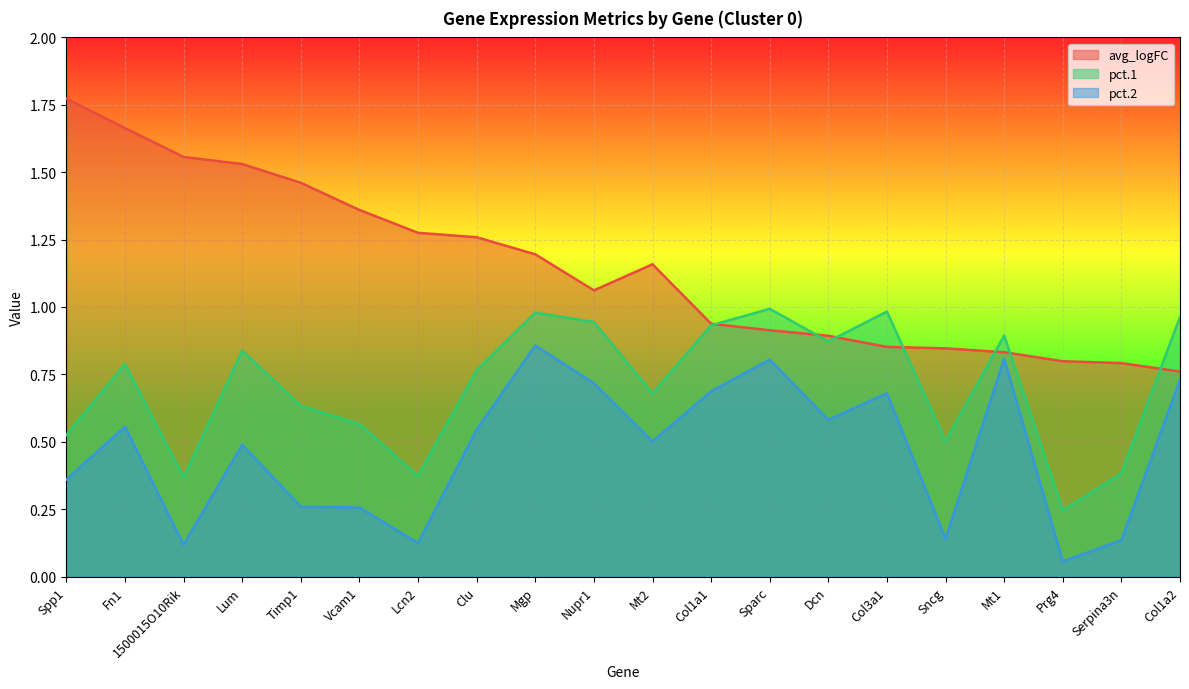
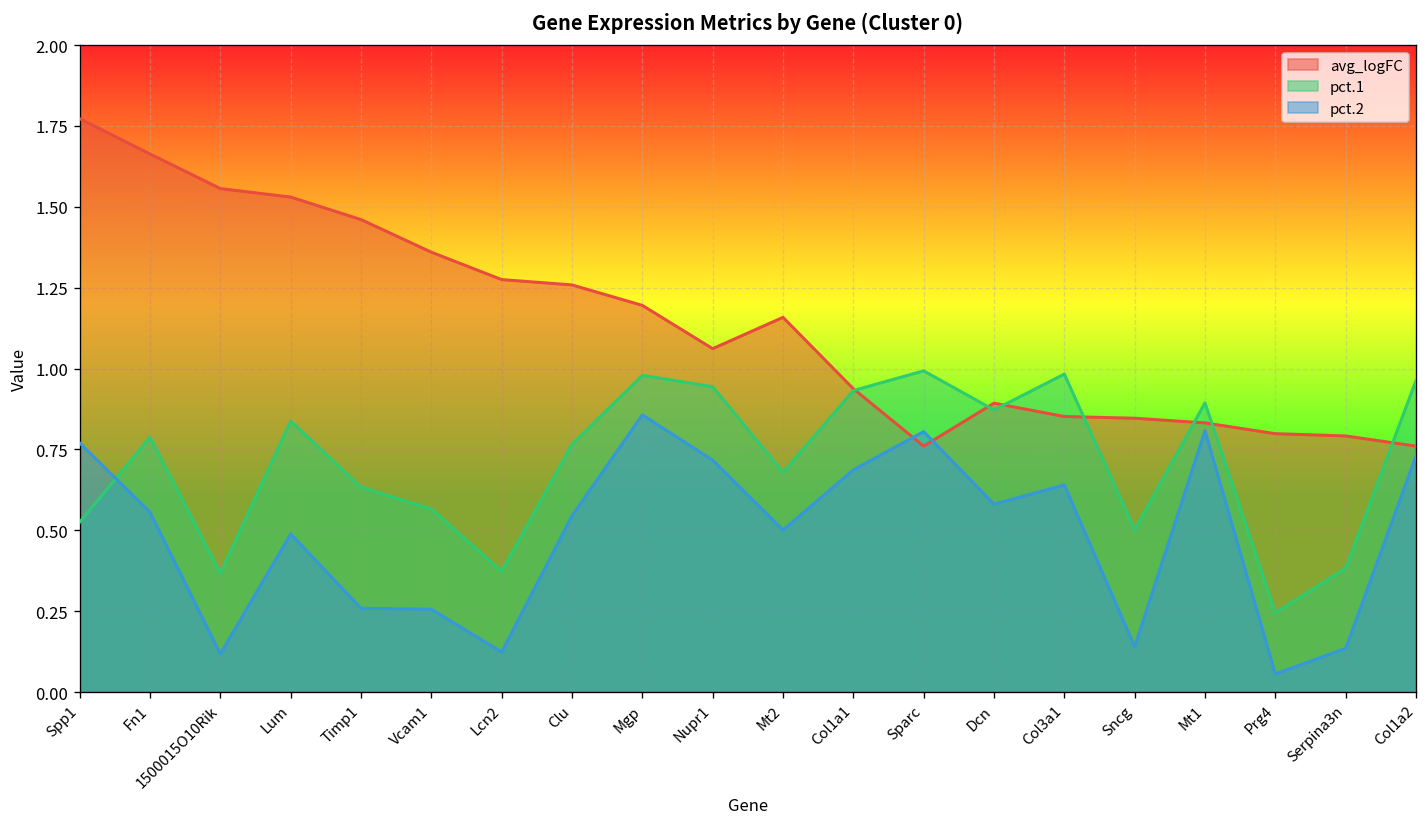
  {
    "avg_logFC": {
      "Spp1": 1.77,
      "Fn1": 1.66,
      "1500015O10Rik": 1.56,
      "Lum": 1.53,
      "Timp1": 1.46,
      "Vcam1": 1.36,
      "Lcn2": 1.28,
      "Clu": 1.26,
      "Mgp": 1.20,
      "Nupr1": 1.06,
      "Mt2": 1.16,
-     "Sparc": 0.91,
+     "Sparc": 0.76,
      "Dcn": 0.89,
      "Col3a1": 0.85,
      "Sncg": 0.85,
      "Mt1": 0.83,
      "Prg4": 0.80,
      "Serpina3n": 0.79,
      "Col1a2": 0.76
    },
    "pct.1": {
      "Spp1": 0.53,
      "Fn1": 0.79,
      "1500015O10Rik": 0.37,
      "Lum": 0.84,
      "Timp1": 0.63,
      "Vcam1": 0.57,
      "Lcn2": 0.37,
      "Clu": 0.77,
      "Mgp": 0.98,
      "Nupr1": 0.94,
      "Mt2": 0.68,
      "Sparc": 0.99,
      "Dcn": 0.87,
      "Col3a1": 0.98,
      "Sncg": 0.50,
      "Mt1": 0.89,
      "Prg4": 0.25,
      "Serpina3n": 0.38,
      "Col1a2": 0.96
    },
    "pct.2": {
-     "Spp1": 0.36,
+     "Spp1": 0.77,
      "Fn1": 0.56,
      "1500015O10Rik": 0.12,
      "Lum": 0.49,
      "Timp1": 0.26,
      "Vcam1": 0.26,
      "Lcn2": 0.12,
      "Clu": 0.55,
      "Mgp": 0.86,
      "Nupr1": 0.72,
      "Mt2": 0.50,
      "Col1a1": 0.69,
      "Sparc": 0.81,
      "Dcn": 0.58,
-     "Col3a1": 0.68,
+     "Col3a1": 0.64,
      "Sncg": 0.14,
      "Mt1": 0.81,
      "Prg4": 0.06,
      "Serpina3n": 0.14,
      "Col1a2": 0.73
    }
  }
